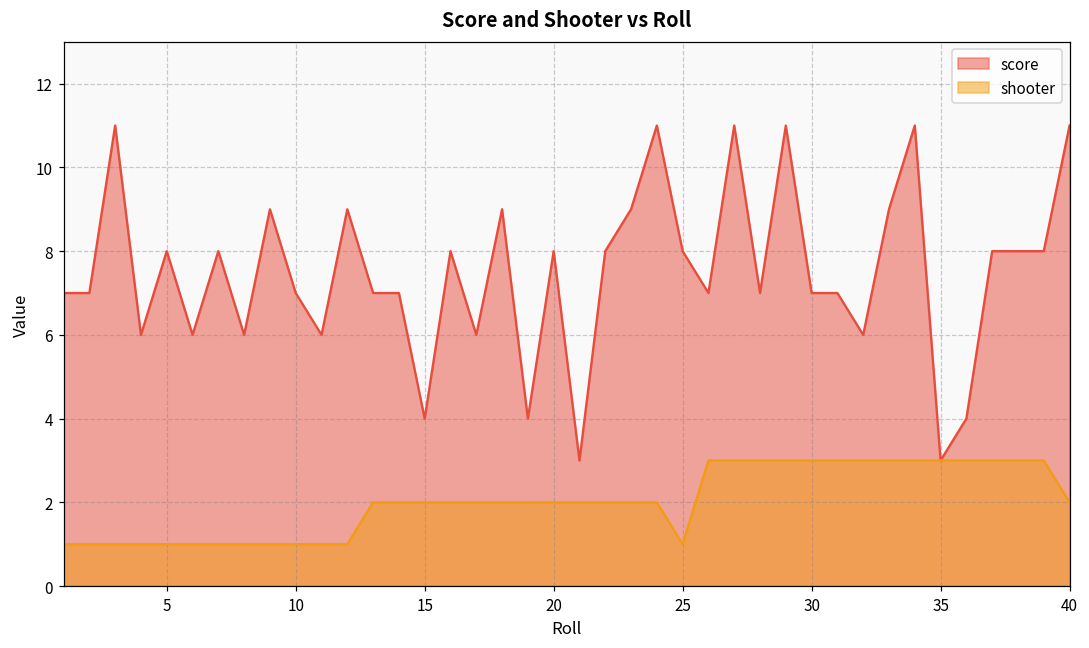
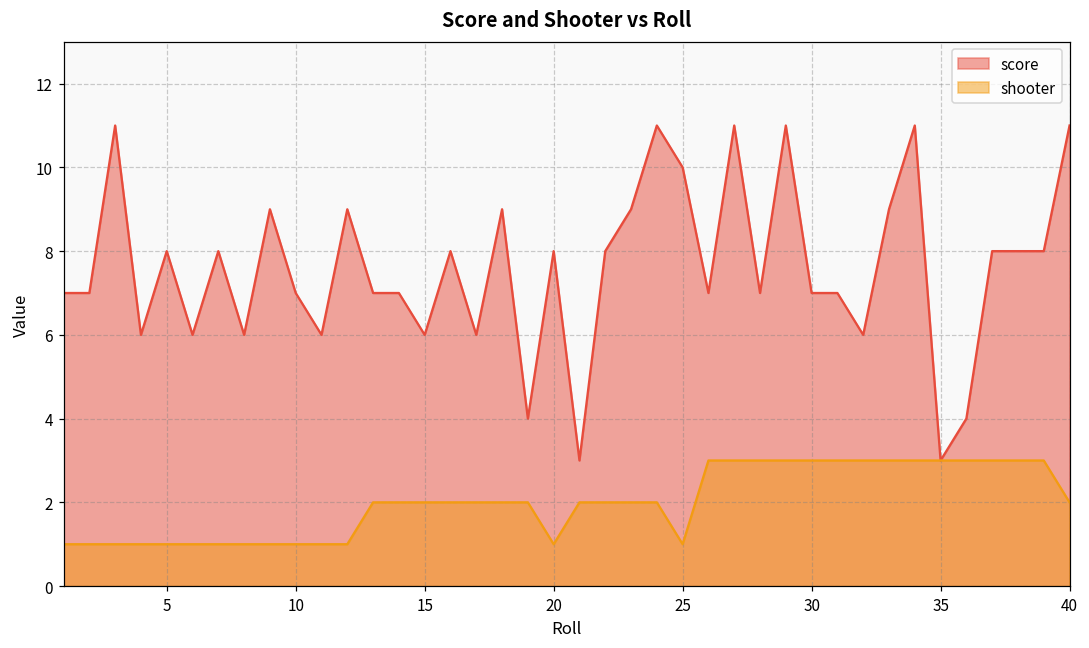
  {
    "score": {
      "5": 8,
      "10": 7,
-     "15": 4,
+     "15": 6,
      "20": 8,
-     "25": 8,
+     "25": 10,
      "30": 7,
      "40": 11
    },
    "shooter": {
      "5": 1,
      "10": 1,
      "15": 2,
-     "20": 2,
+     "20": 1,
      "25": 1,
      "30": 3,
      "40": 2
    }
  }
